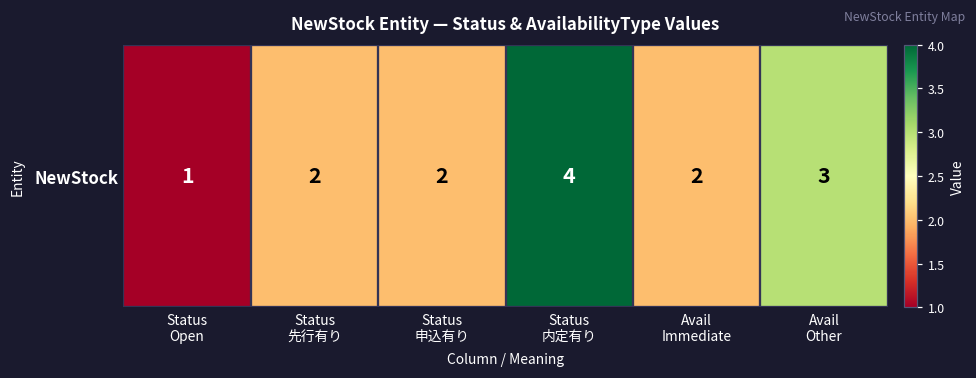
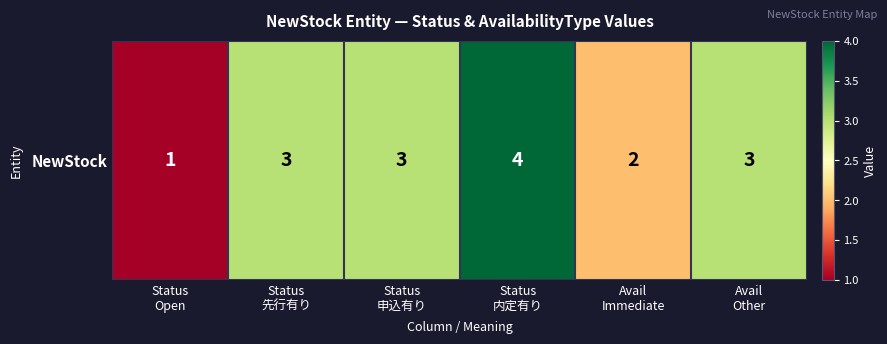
  {
    "NewStock": {
      "Status Open": 1,
-     "Status 先行有り": 2,
-     "Status 申込有り": 2,
+     "Status 先行有り": 3,
+     "Status 申込有り": 3,
      "Status 内定有り": 4,
      "Avail Immediate": 2,
      "Avail Other": 3
    }
  }
